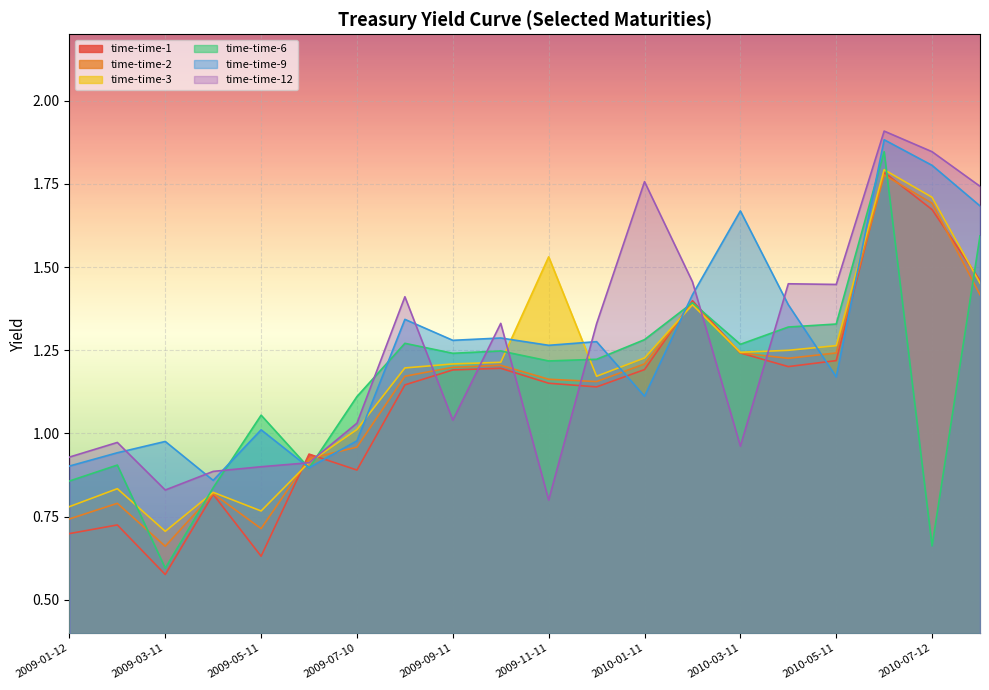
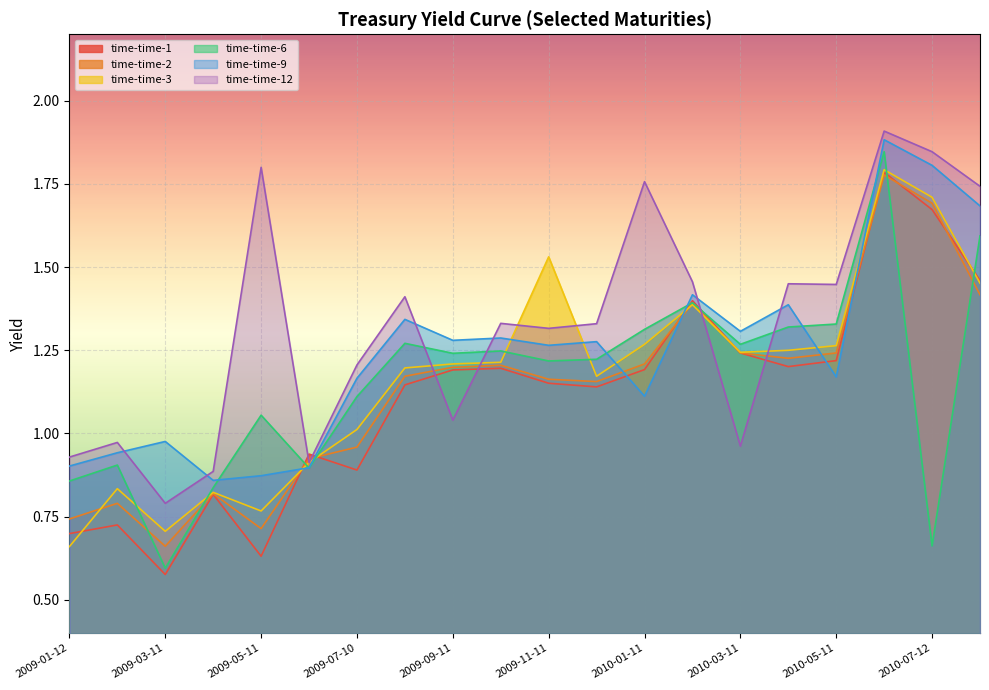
  {
    "time-time-3": {
-     "2009-01-12": 0.78,
+     "2009-01-12": 0.66,
      "2009-03-11": 0.71,
      "2009-05-11": 0.77,
      "2009-07-10": 1.01,
      "2009-09-11": 1.21,
      "2009-11-11": 1.53,
-     "2010-01-11": 1.23,
+     "2010-01-11": 1.27,
      "2010-05-11": 1.26,
      "2010-07-12": 1.71
    },
    "time-time-6": {
      "2009-01-12": 0.86,
      "2009-03-11": 0.60,
      "2009-05-11": 1.06,
      "2009-07-10": 1.11,
      "2009-09-11": 1.24,
      "2009-11-11": 1.22,
-     "2010-01-11": 1.28,
+     "2010-01-11": 1.31,
      "2010-03-11": 1.27,
      "2010-05-11": 1.33,
      "2010-07-12": 0.66
    },
    "time-time-9": {
      "2009-01-12": 0.90,
      "2009-03-11": 0.98,
-     "2009-05-11": 1.01,
-     "2009-07-10": 0.98,
+     "2009-05-11": 0.87,
+     "2009-07-10": 1.17,
      "2009-09-11": 1.28,
      "2009-11-11": 1.27,
      "2010-01-11": 1.11,
-     "2010-03-11": 1.67,
+     "2010-03-11": 1.31,
      "2010-05-11": 1.17,
      "2010-07-12": 1.81
    },
    "time-time-12": {
      "2009-01-12": 0.93,
-     "2009-03-11": 0.83,
-     "2009-05-11": 0.9,
-     "2009-07-10": 1.03,
+     "2009-03-11": 0.79,
+     "2009-05-11": 1.8,
+     "2009-07-10": 1.21,
      "2009-09-11": 1.04,
-     "2009-11-11": 0.80,
+     "2009-11-11": 1.32,
      "2010-01-11": 1.76,
      "2010-03-11": 0.96,
      "2010-05-11": 1.45,
      "2010-07-12": 1.85
    }
  }
